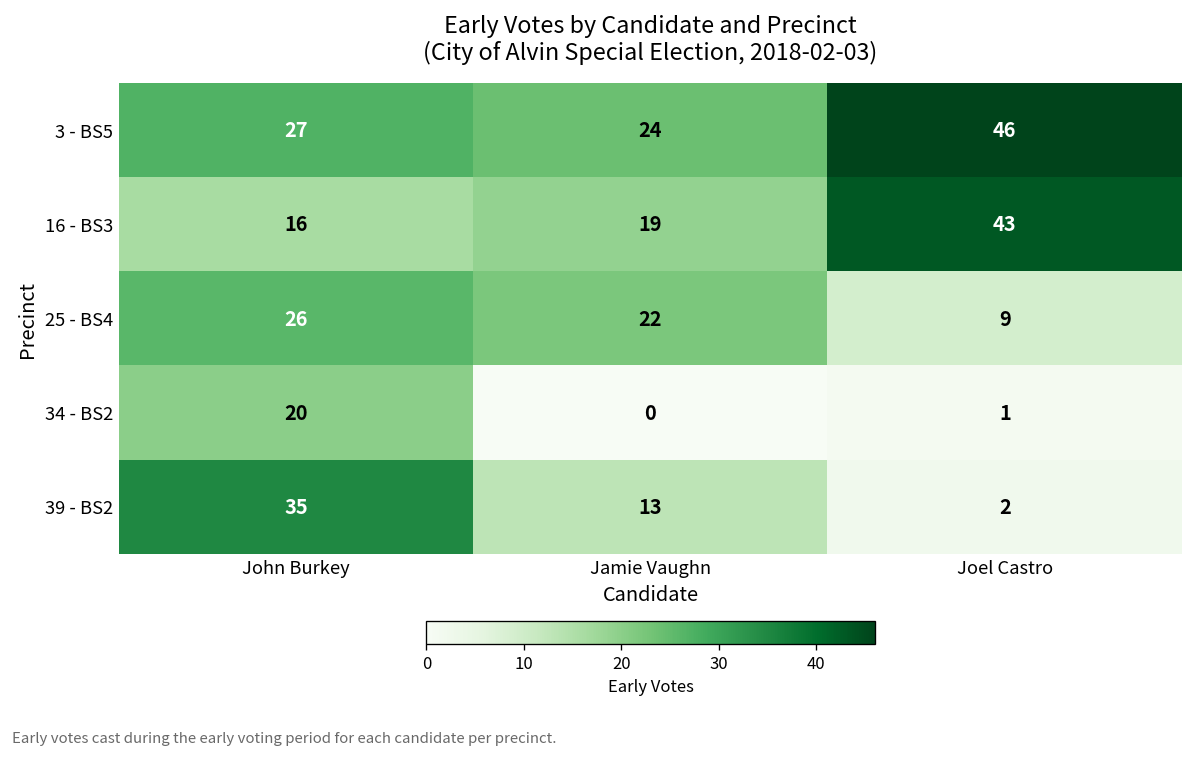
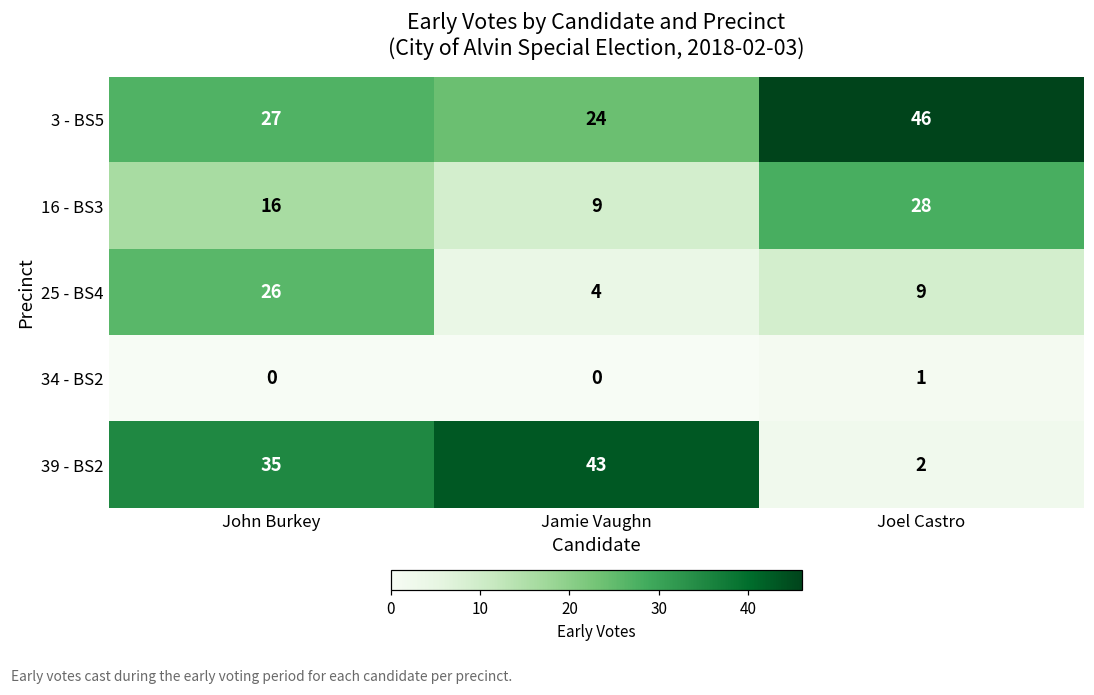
  {
    "3 - BS5": {
      "John Burkey": 27,
      "Jamie Vaughn": 24,
      "Joel Castro": 46
    },
    "16 - BS3": {
      "John Burkey": 16,
-     "Jamie Vaughn": 19,
-     "Joel Castro": 43
+     "Jamie Vaughn": 9,
+     "Joel Castro": 28
    },
    "25 - BS4": {
      "John Burkey": 26,
-     "Jamie Vaughn": 22,
+     "Jamie Vaughn": 4,
      "Joel Castro": 9
    },
    "34 - BS2": {
-     "John Burkey": 20,
+     "John Burkey": 0,
      "Jamie Vaughn": 0,
      "Joel Castro": 1
    },
    "39 - BS2": {
      "John Burkey": 35,
-     "Jamie Vaughn": 13,
+     "Jamie Vaughn": 43,
      "Joel Castro": 2
    }
  }
